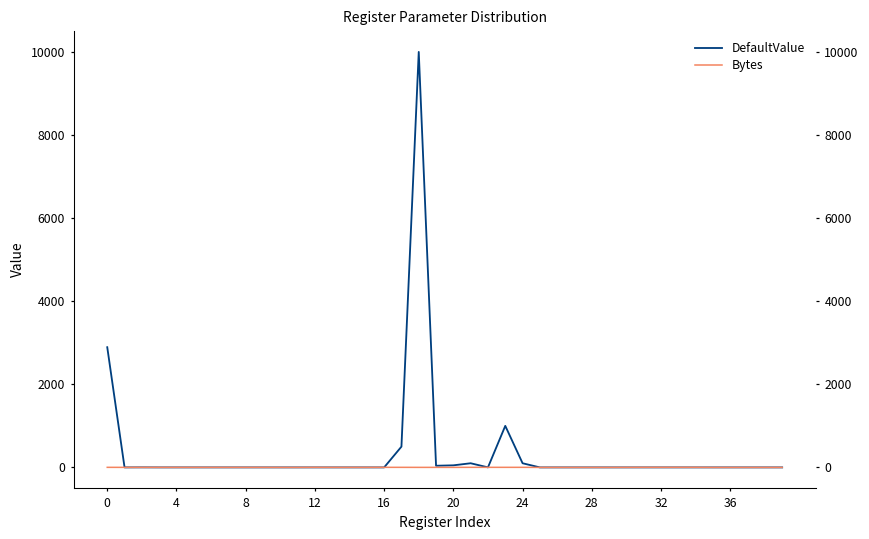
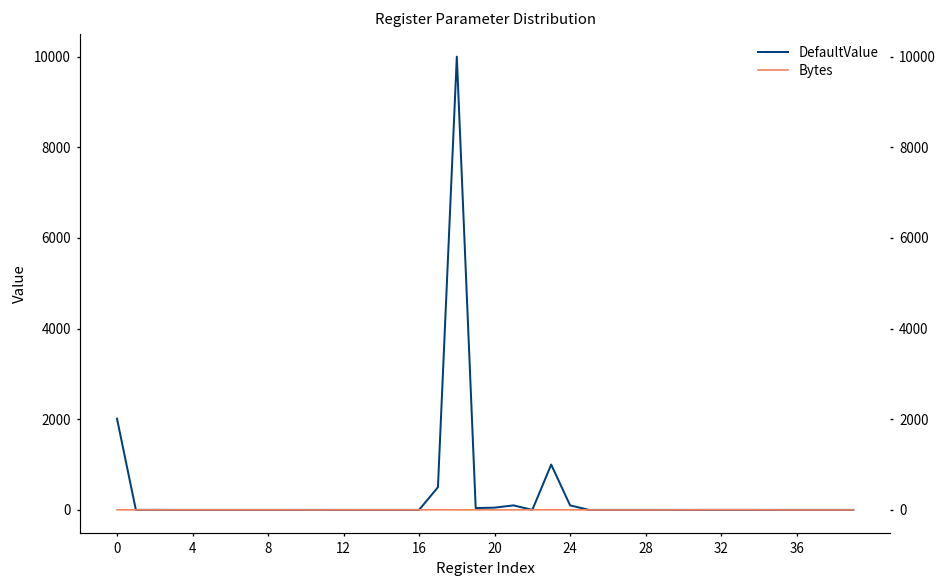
  {
    "DefaultValue": {
-     "0": 2900,
+     "0": 2000,
      "24": 100
    },
    "Bytes": {
      "0": 0,
      "24": 0
    }
  }
